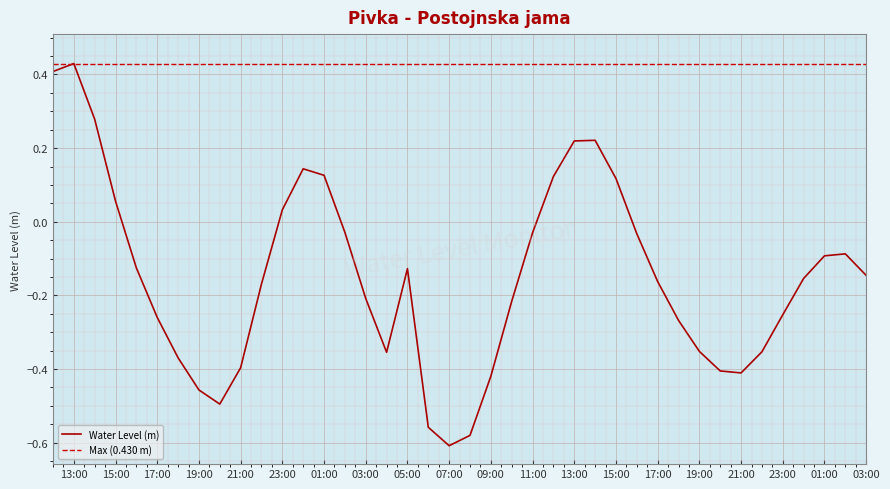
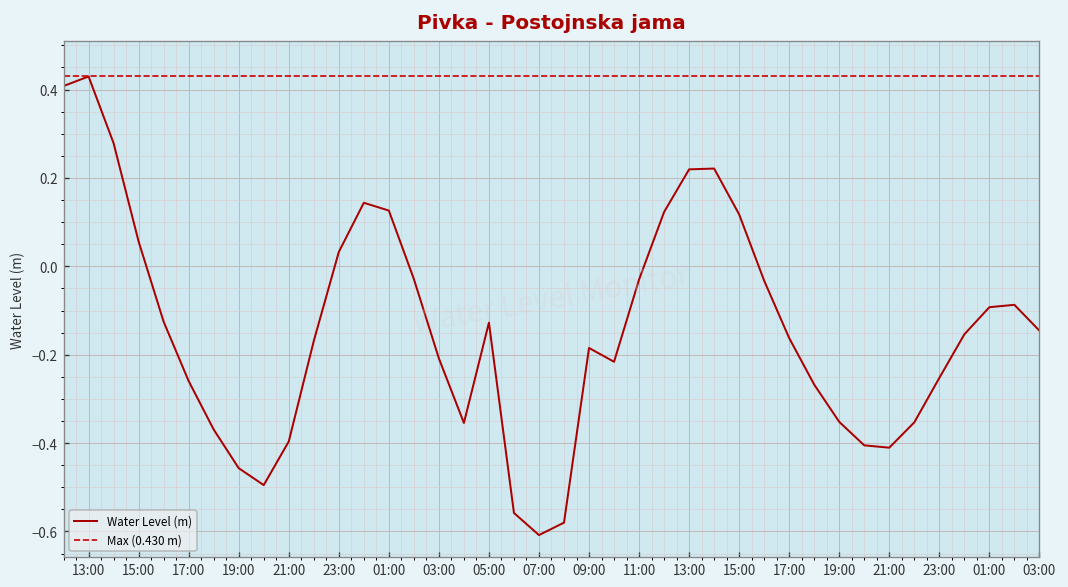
  {
    "05:00": -0.13,
    "07:00": -0.61,
-   "09:00": -0.42,
+   "09:00": -0.18,
    "11:00": -0.03
  }
